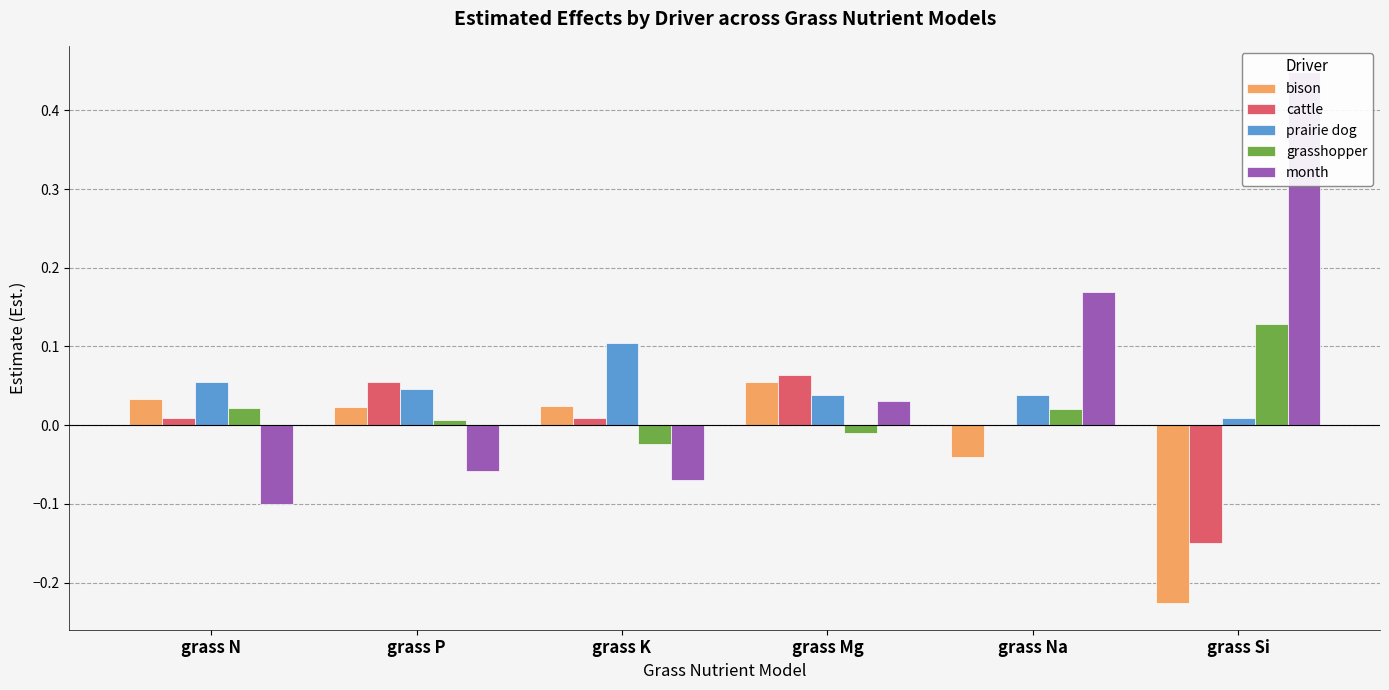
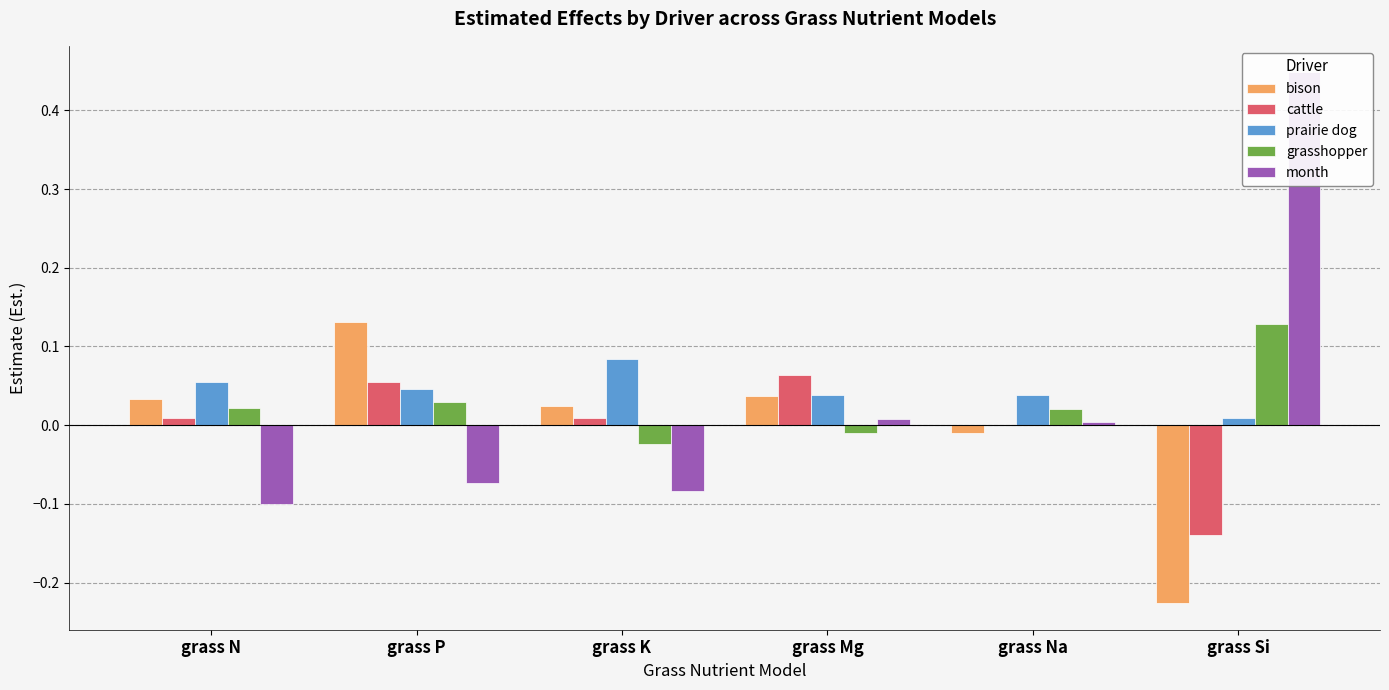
  {
    "bison": {
      "grass N": 0.03,
-     "grass P": 0.02,
+     "grass P": 0.13,
      "grass K": 0.02,
-     "grass Mg": 0.05,
-     "grass Na": -0.04,
+     "grass Mg": 0.04,
+     "grass Na": -0.01,
      "grass Si": -0.23
    },
    "cattle": {
      "grass N": 0.01,
      "grass P": 0.06,
      "grass K": 0.01,
      "grass Mg": 0.06,
-     "grass Si": -0.15
+     "grass Si": -0.14
    },
    "prairie dog": {
      "grass N": 0.05,
      "grass P": 0.05,
-     "grass K": 0.10,
+     "grass K": 0.08,
      "grass Mg": 0.04,
      "grass Na": 0.04,
      "grass Si": 0.01
    },
    "grasshopper": {
      "grass N": 0.02,
-     "grass P": 0.01,
+     "grass P": 0.03,
      "grass K": -0.02,
      "grass Mg": -0.01,
      "grass Na": 0.02,
      "grass Si": 0.13
    },
    "month": {
      "grass N": -0.10,
-     "grass P": -0.06,
-     "grass K": -0.07,
-     "grass Mg": 0.03,
-     "grass Na": 0.17
+     "grass P": -0.07,
+     "grass K": -0.08,
+     "grass Mg": 0.01,
+     "grass Na": 0.00
    }
  }
